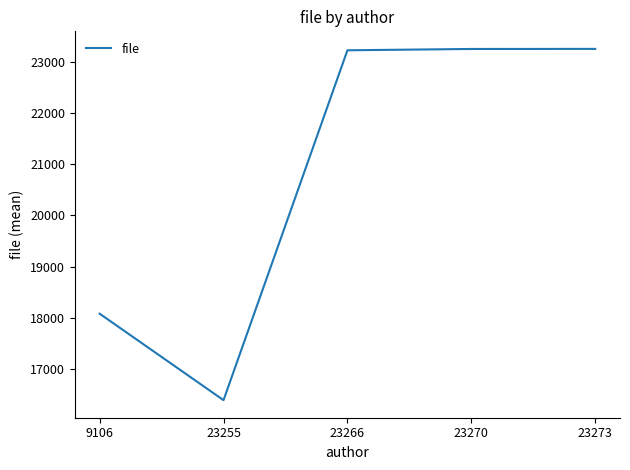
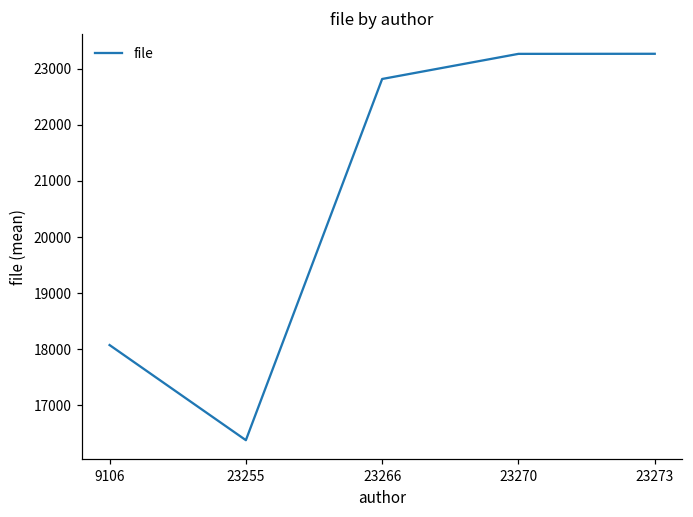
  {
    "9106": 18100,
    "23255": 16400,
-   "23266": 23200,
+   "23266": 22800,
    "23270": 23300,
    "23273": 23300
  }
